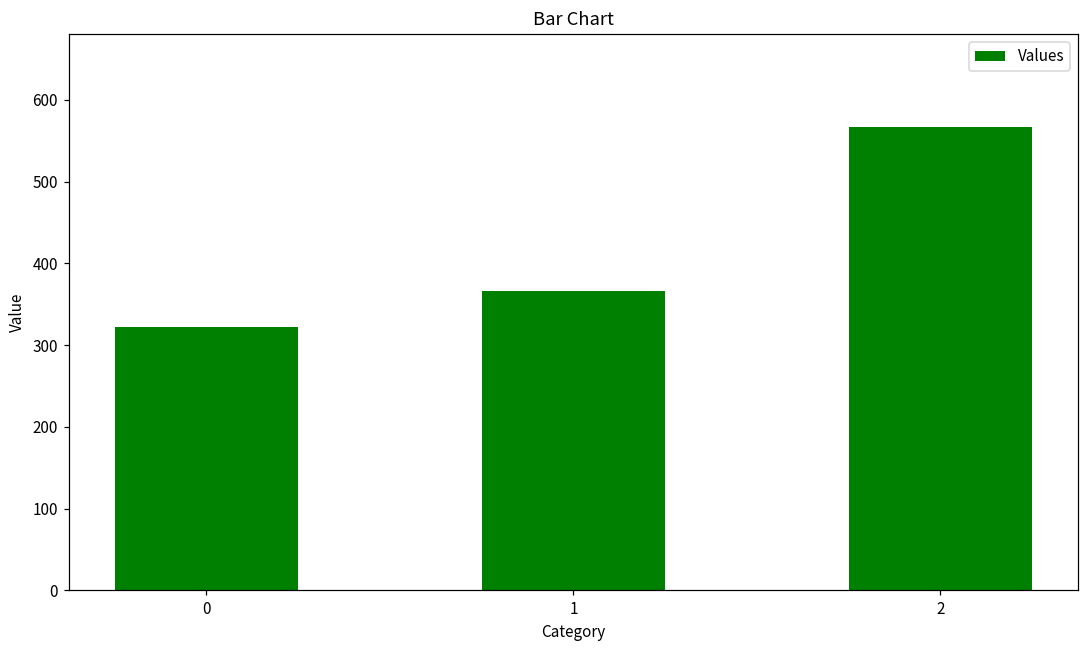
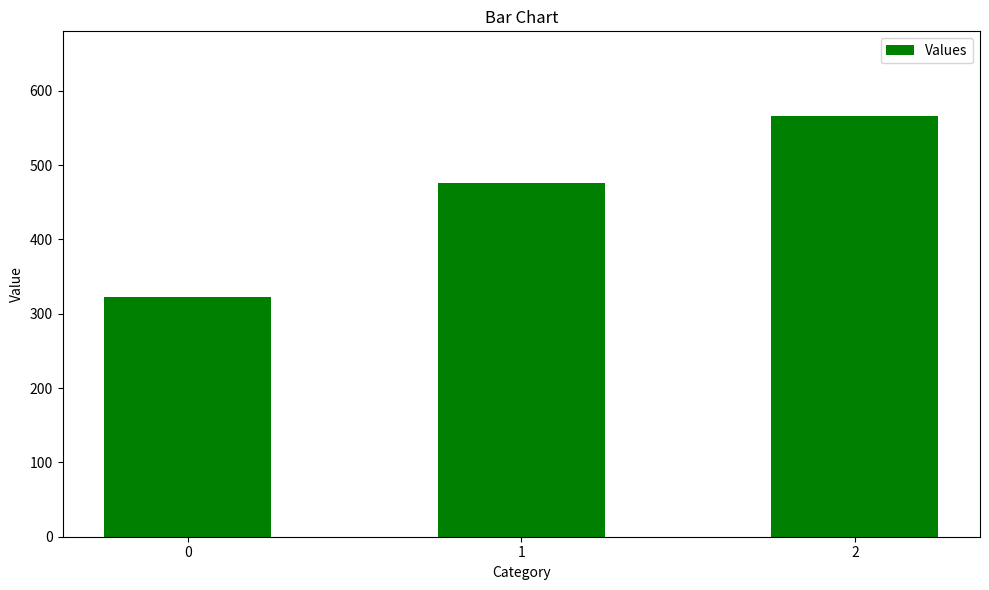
  {
    "0": 320,
-   "1": 370,
+   "1": 480,
    "2": 570
  }
